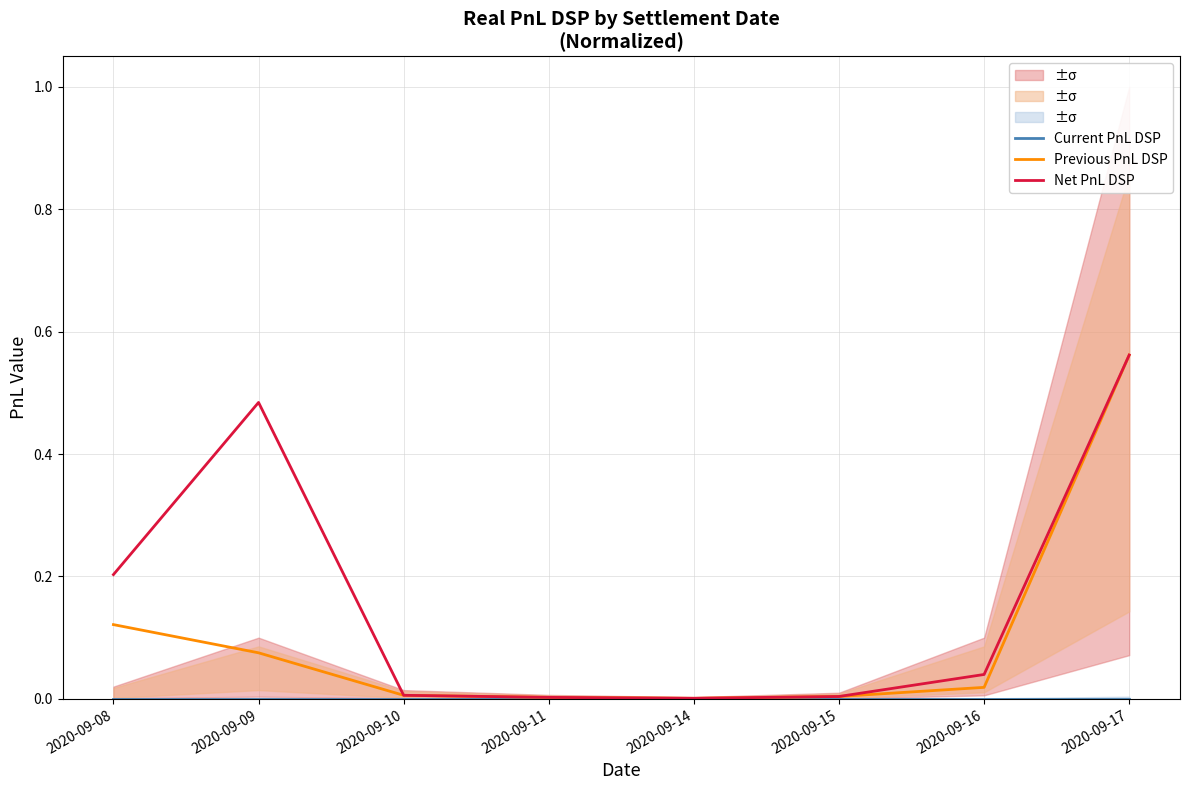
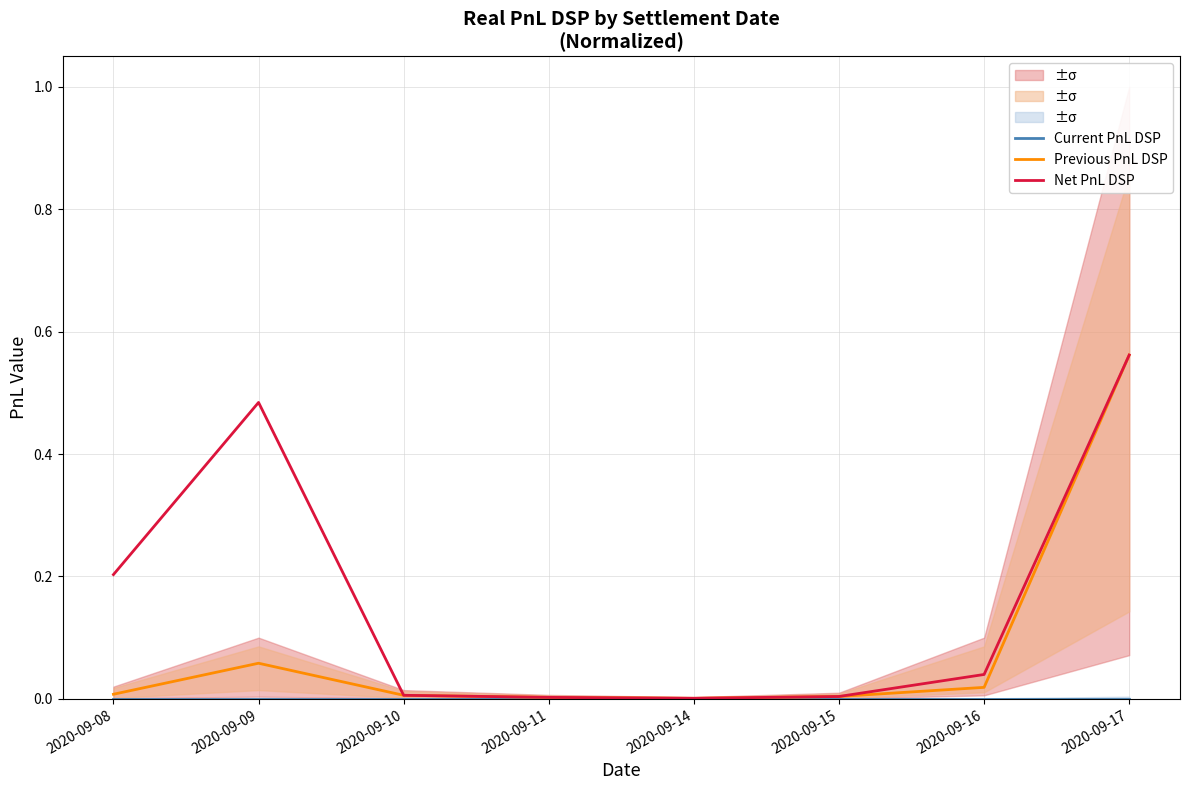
  {
    "Previous PnL DSP": {
-     "2020-09-08": 0.12,
-     "2020-09-09": 0.08,
+     "2020-09-08": 0.01,
+     "2020-09-09": 0.06,
      "2020-09-16": 0.02
    },
    "Net PnL DSP": {
      "2020-09-08": 0.20,
      "2020-09-09": 0.48,
      "2020-09-16": 0.04
    }
  }
